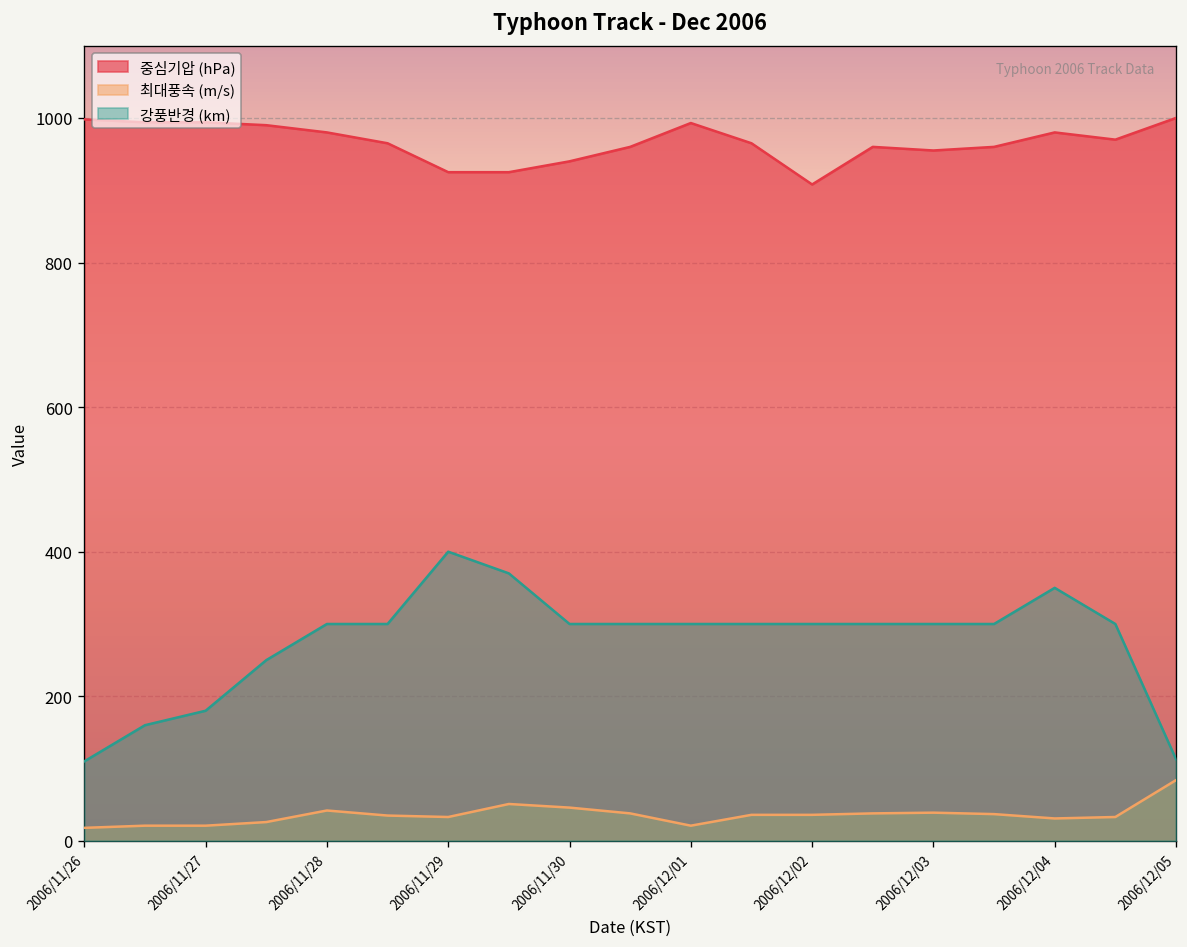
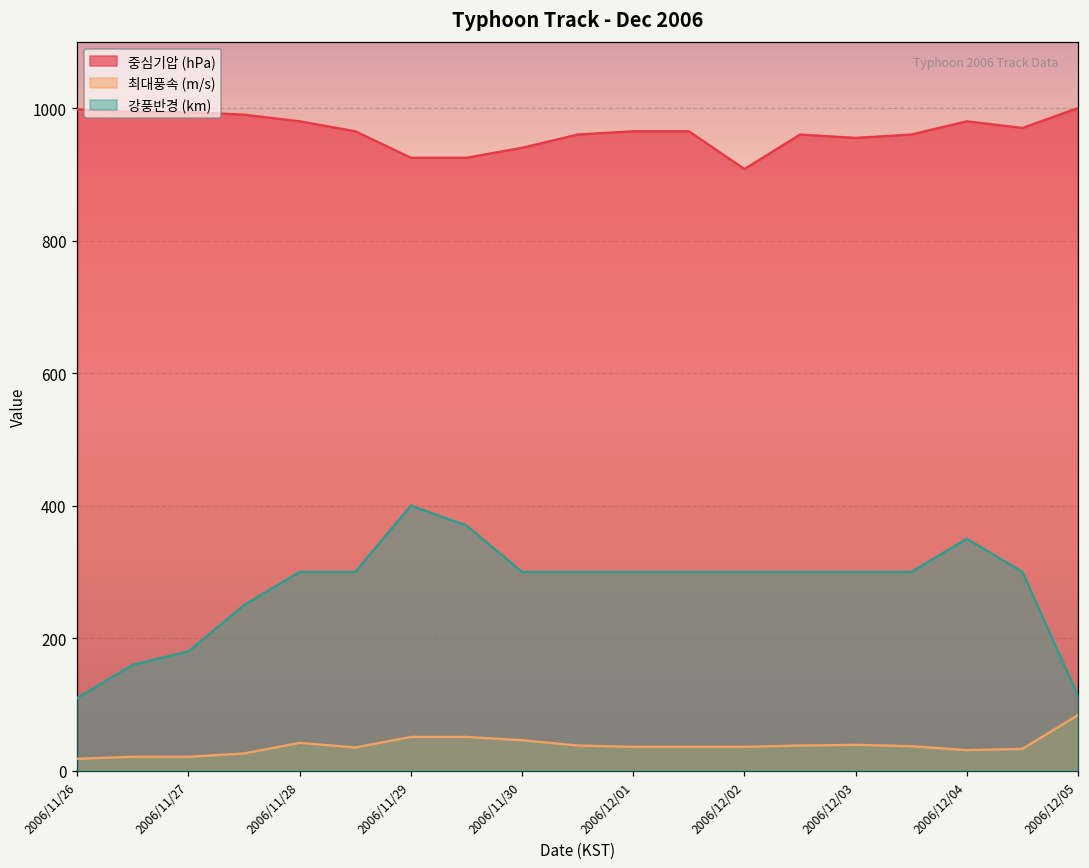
  {
    "중심기압 (hPa)": {
      "2006/11/26": 1000,
      "2006/11/28": 980,
      "2006/11/29": 930,
      "2006/11/30": 940,
-     "2006/12/01": 990,
+     "2006/12/01": 970,
      "2006/12/02": 910,
      "2006/12/03": 960,
      "2006/12/04": 980,
      "2006/12/05": 1000
    },
    "최대풍속 (m/s)": {
      "2006/11/26": 20,
      "2006/11/27": 20,
      "2006/11/28": 40,
-     "2006/11/29": 30,
+     "2006/11/29": 50,
      "2006/11/30": 50,
-     "2006/12/01": 20,
+     "2006/12/01": 40,
      "2006/12/02": 40,
      "2006/12/03": 40,
      "2006/12/04": 30,
      "2006/12/05": 80
    },
    "강풍반경 (km)": {
      "2006/11/26": 110,
      "2006/11/27": 180,
      "2006/11/28": 300,
      "2006/11/29": 400,
      "2006/11/30": 300,
      "2006/12/01": 300,
      "2006/12/02": 300,
      "2006/12/03": 300,
      "2006/12/04": 350,
      "2006/12/05": 110
    }
  }
